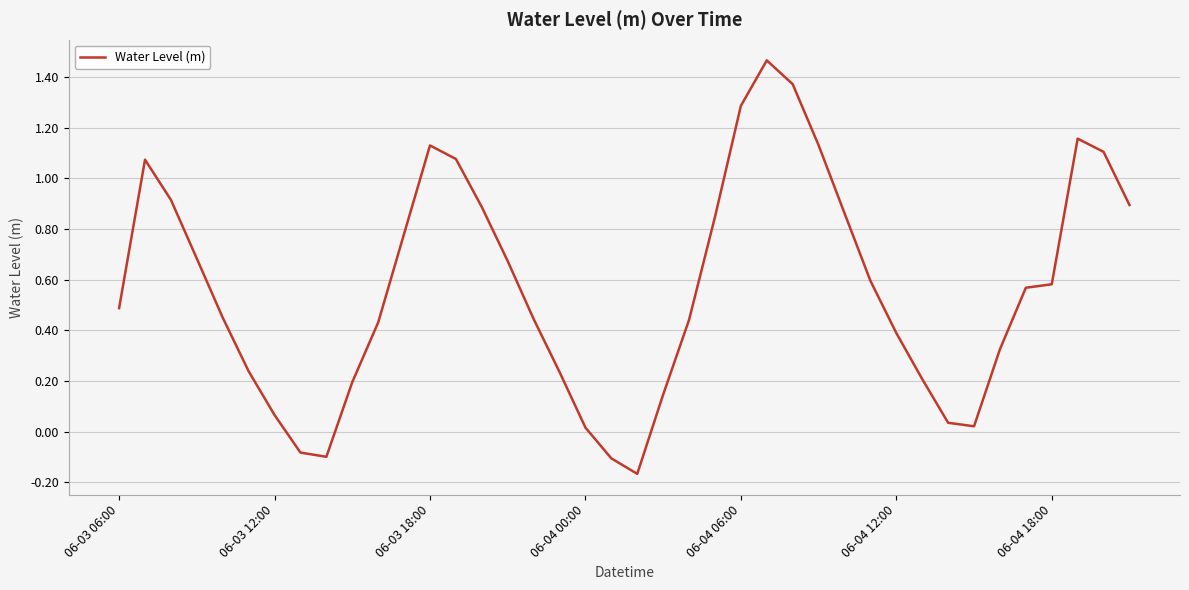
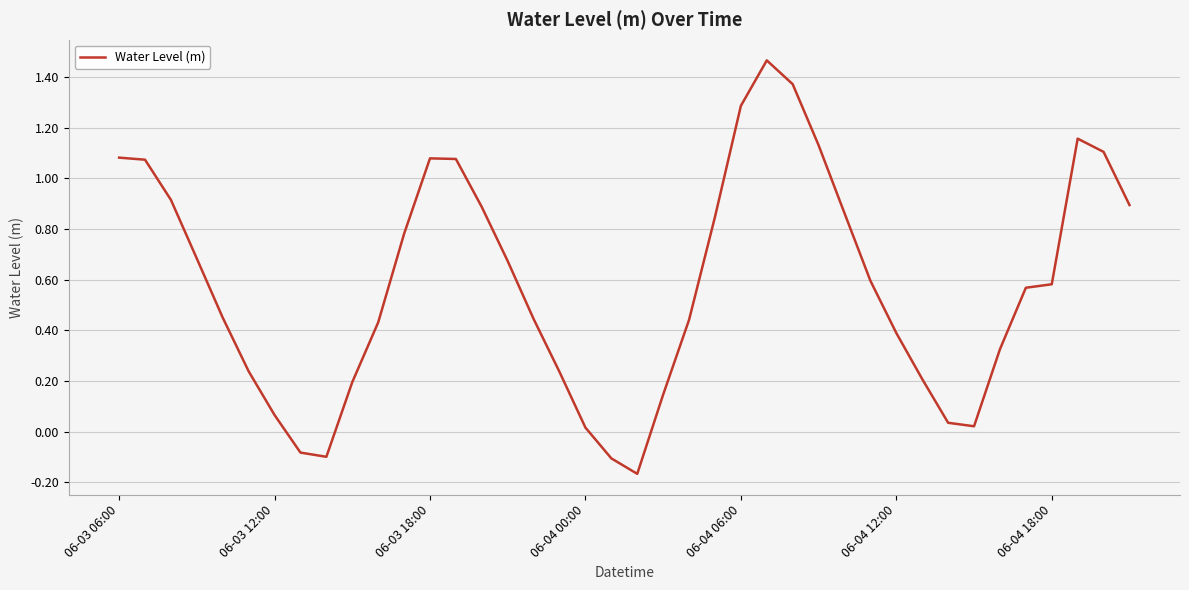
  {
-   "06-03 06:00": 0.49,
+   "06-03 06:00": 1.08,
    "06-03 12:00": 0.07,
-   "06-03 18:00": 1.13,
+   "06-03 18:00": 1.08,
    "06-04 00:00": 0.02,
    "06-04 06:00": 1.29,
    "06-04 12:00": 0.39,
    "06-04 18:00": 0.58
  }
